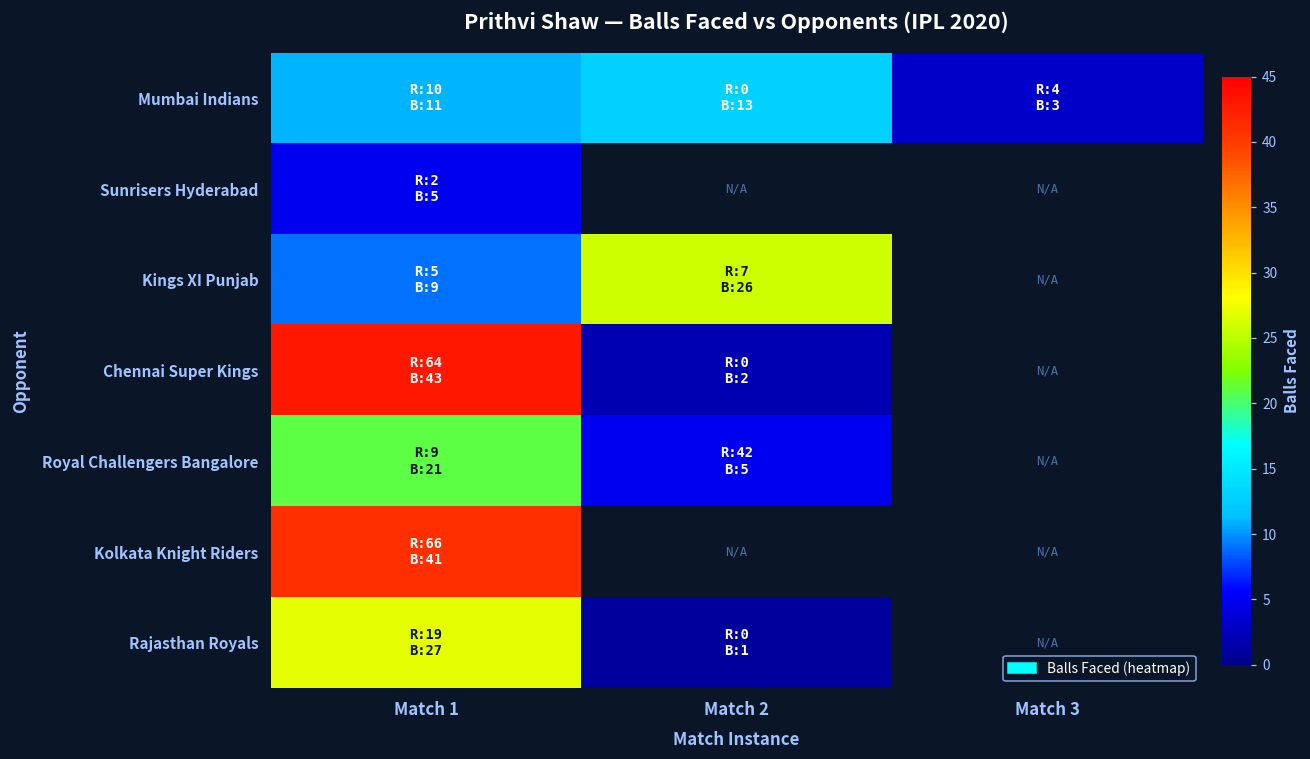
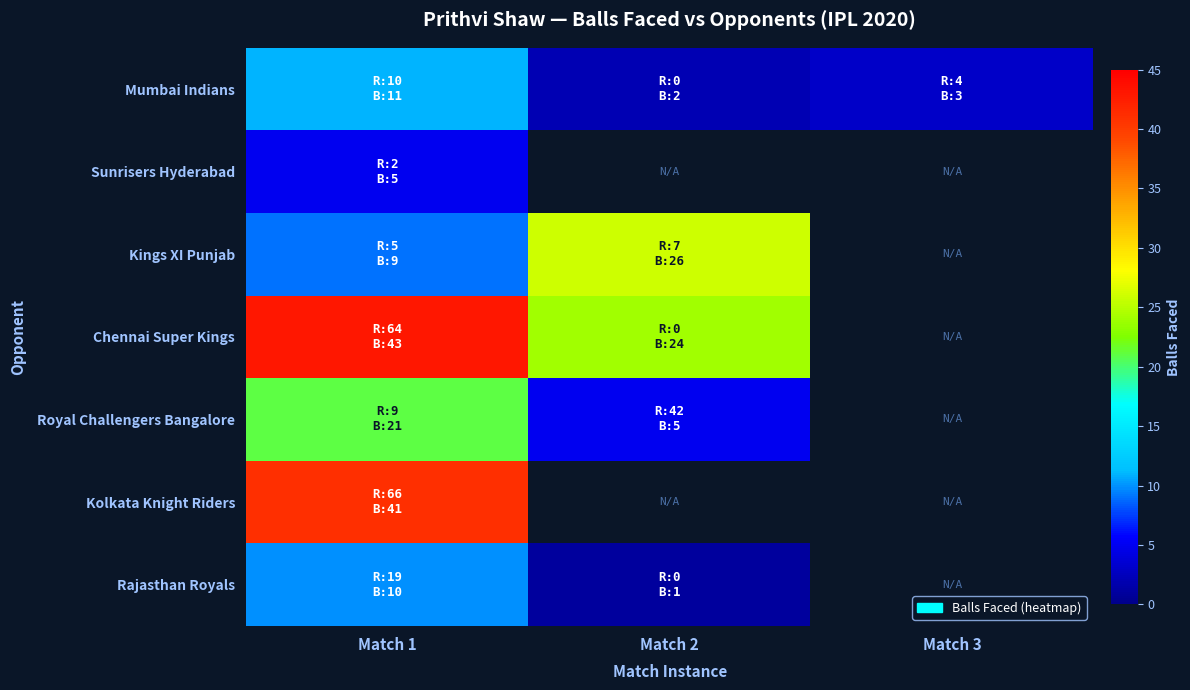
  {
    "Mumbai Indians": {
-     "Match 2": 13
+     "Match 2": 2
    },
    "Chennai Super Kings": {
-     "Match 2": 2
+     "Match 2": 24
    },
    "Rajasthan Royals": {
-     "Match 1": 27
+     "Match 1": 10
    }
  }
